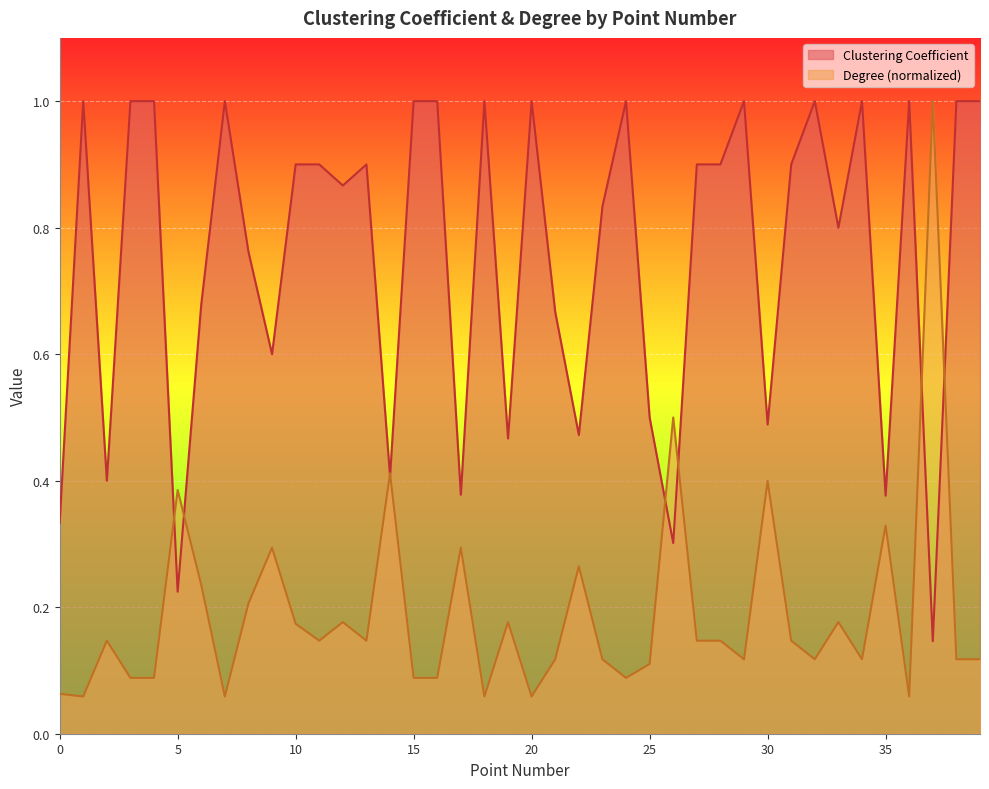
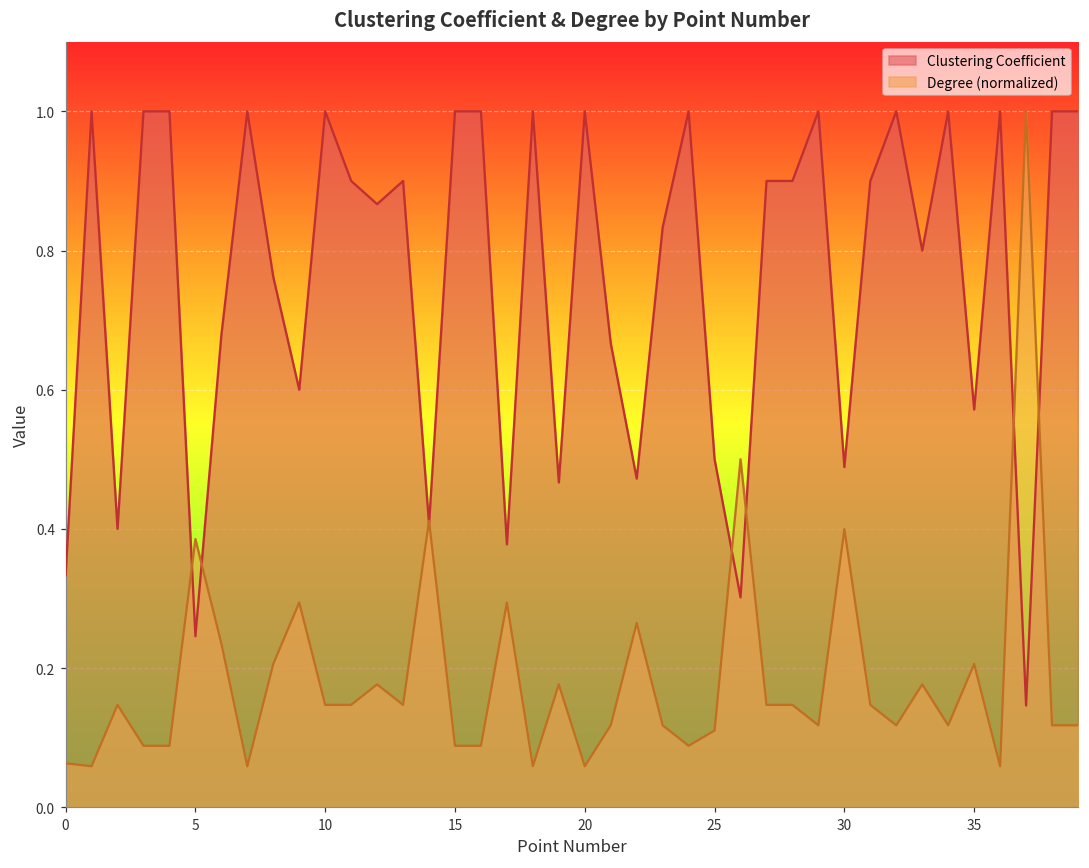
  {
    "Clustering Coefficient": {
      "0": 0.33,
-     "5": 0.22,
-     "10": 0.9,
+     "5": 0.25,
+     "10": 1.0,
      "15": 1.00,
      "20": 1.00,
      "25": 0.50,
      "30": 0.49,
-     "35": 0.38
+     "35": 0.57
    },
    "Degree (normalized)": {
      "0": 0.06,
      "5": 0.39,
-     "10": 0.17,
+     "10": 0.15,
      "15": 0.09,
      "20": 0.06,
      "25": 0.11,
      "30": 0.40,
-     "35": 0.33
+     "35": 0.21
    }
  }
